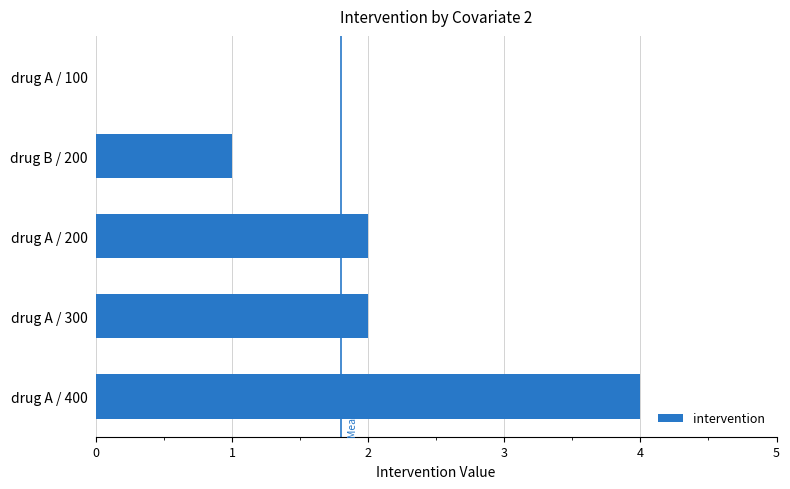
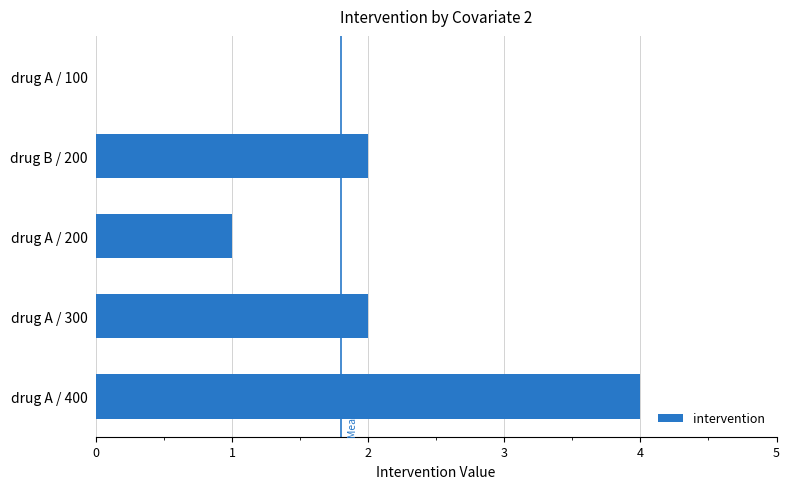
  {
    "drug A / 100": 0,
-   "drug B / 200": 1,
-   "drug A / 200": 2,
+   "drug B / 200": 2,
+   "drug A / 200": 1,
    "drug A / 300": 2,
    "drug A / 400": 4
  }
